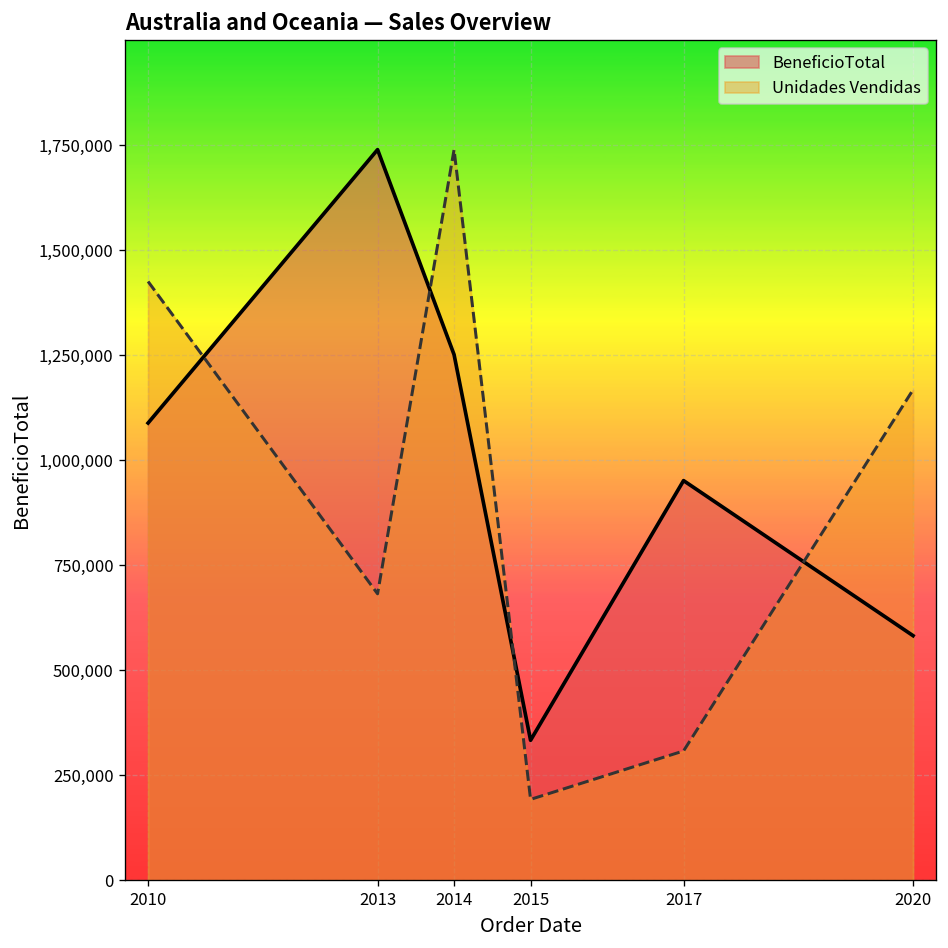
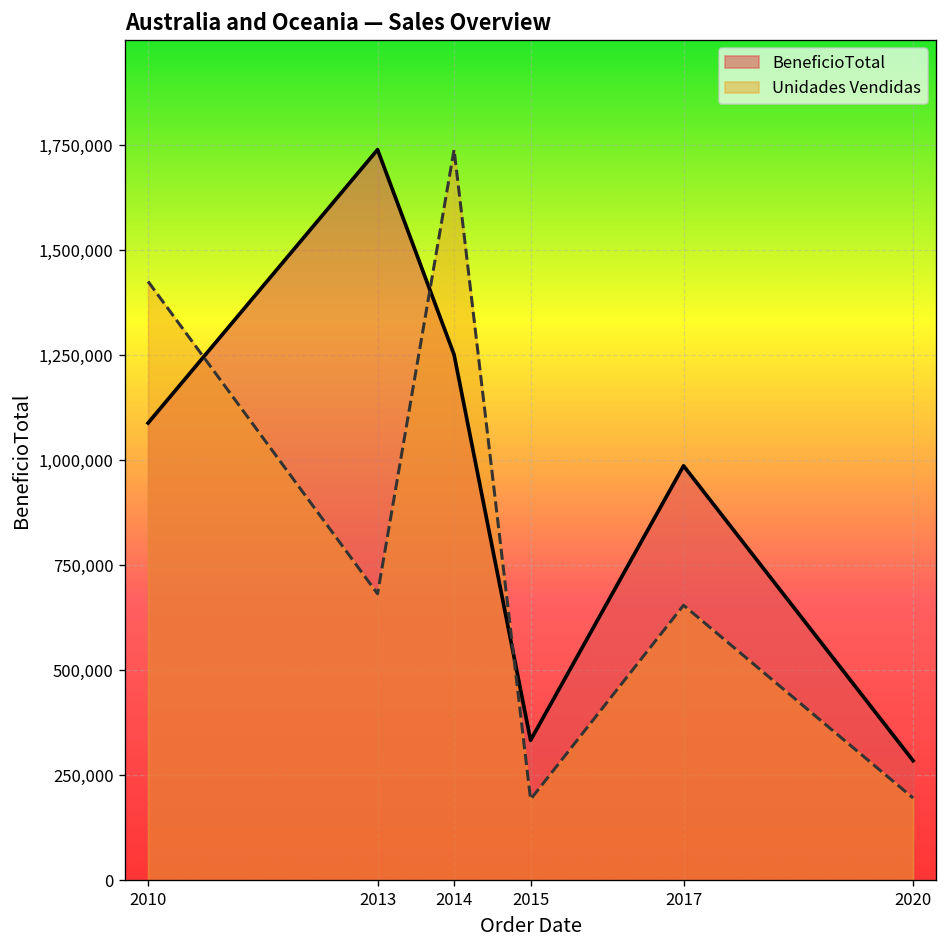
  {
    "BeneficioTotal": {
      "2010": "1,090,000",
      "2013": "1,740,000",
      "2014": "1,250,000",
      "2015": "330,000",
-     "2017": "950,000",
-     "2020": "580,000"
+     "2017": "990,000",
+     "2020": "290,000"
    },
    "Unidades Vendidas": {
      "2010": "1,430,000",
      "2013": "680,000",
      "2014": "1,740,000",
      "2015": "190,000",
-     "2017": "310,000",
-     "2020": "1,170,000"
+     "2017": "650,000",
+     "2020": "200,000"
    }
  }
